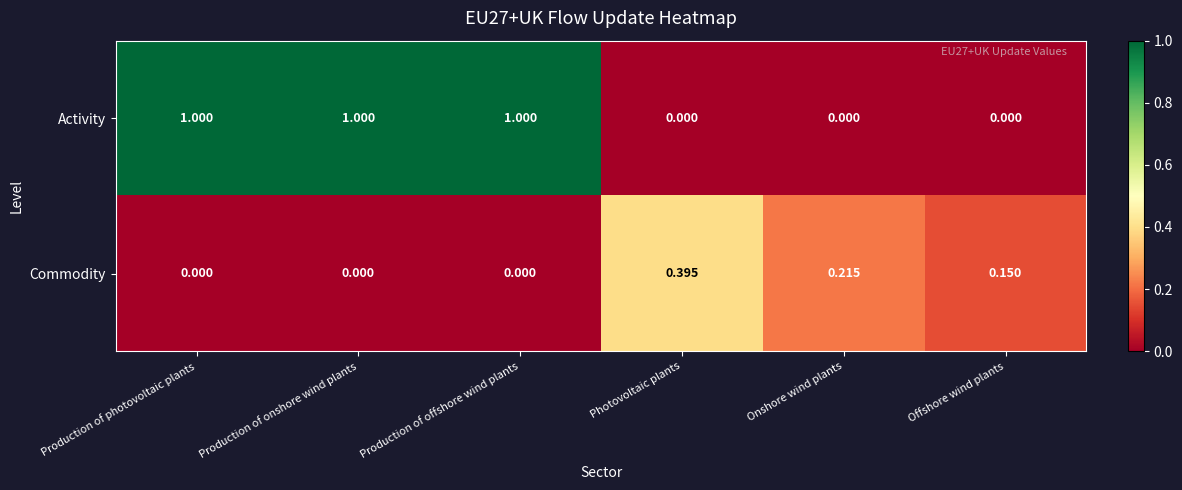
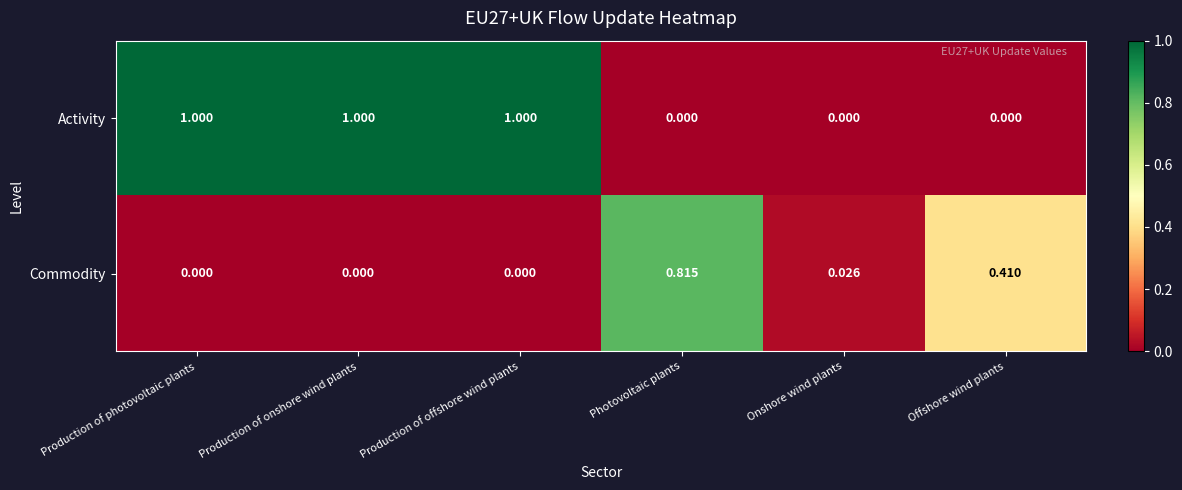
  {
    "Activity": {
      "Production of photovoltaic plants": 1.000,
      "Production of onshore wind plants": 1.000,
      "Production of offshore wind plants": 1.000,
      "Photovoltaic plants": 0.000,
      "Onshore wind plants": 0.000
    },
    "Commodity": {
      "Production of photovoltaic plants": 0.000,
      "Production of onshore wind plants": 0.000,
      "Production of offshore wind plants": 0.000,
-     "Photovoltaic plants": 0.395,
-     "Onshore wind plants": 0.215,
-     "Offshore wind plants": 0.150
+     "Photovoltaic plants": 0.815,
+     "Onshore wind plants": 0.026,
+     "Offshore wind plants": 0.410
    }
  }
